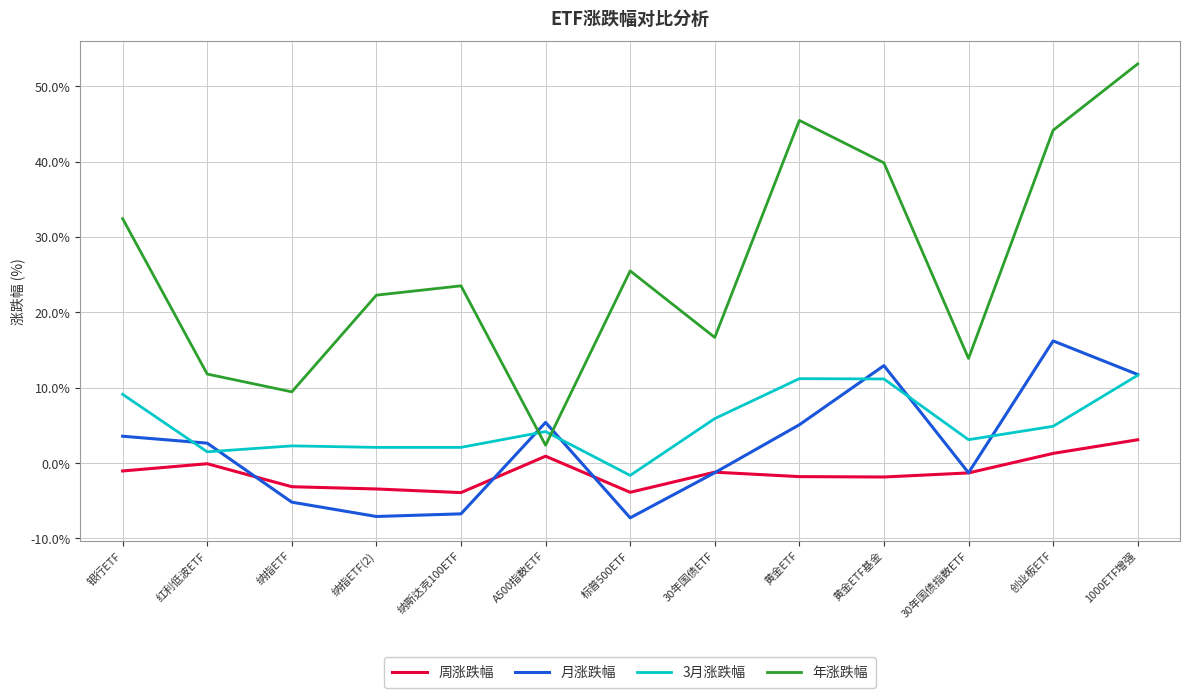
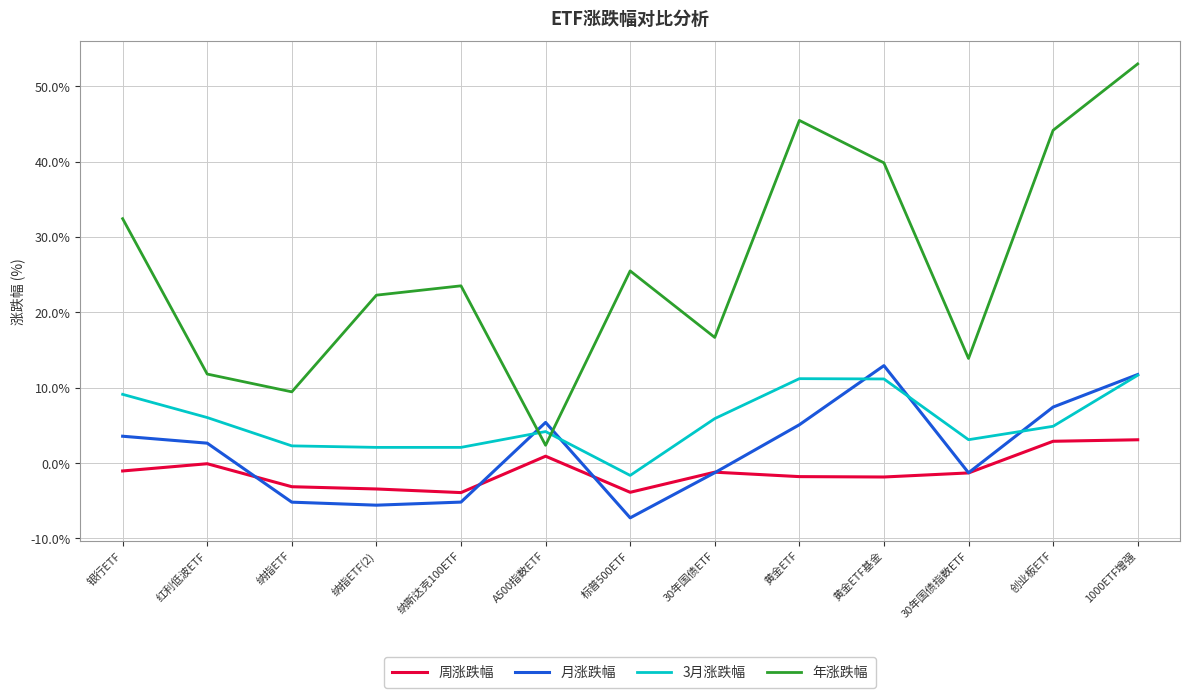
  {
    "周涨跌幅": {
      "银行ETF": "-1%",
      "红利低波ETF": "0%",
      "纳指ETF": "-3%",
      "纳指ETF(2)": "-3%",
      "纳斯达克100ETF": "-4%",
      "A500指数ETF": "1%",
      "标普500ETF": "-4%",
      "黄金ETF": "-2%",
      "黄金ETF基金": "-2%",
-     "创业板ETF": "1%",
+     "创业板ETF": "3%",
      "1000ETF增强": "3%"
    },
    "月涨跌幅": {
      "银行ETF": "4%",
      "红利低波ETF": "3%",
      "纳指ETF": "-5%",
-     "纳指ETF(2)": "-7%",
-     "纳斯达克100ETF": "-7%",
+     "纳指ETF(2)": "-6%",
+     "纳斯达克100ETF": "-5%",
      "A500指数ETF": "5%",
      "标普500ETF": "-7%",
      "黄金ETF": "5%",
      "黄金ETF基金": "13%",
-     "创业板ETF": "16%"
+     "创业板ETF": "7%"
    },
    "3月涨跌幅": {
      "银行ETF": "9%",
-     "红利低波ETF": "1%",
+     "红利低波ETF": "6%",
      "纳指ETF": "2%",
      "纳指ETF(2)": "2%",
      "纳斯达克100ETF": "2%",
      "A500指数ETF": "4%",
      "标普500ETF": "-2%",
      "30年国债ETF": "6%",
      "黄金ETF": "11%",
      "黄金ETF基金": "11%",
      "30年国债指数ETF": "3%",
      "创业板ETF": "5%"
    },
    "年涨跌幅": {
      "银行ETF": "32%",
      "红利低波ETF": "12%",
      "纳指ETF": "9%",
      "纳指ETF(2)": "22%",
      "纳斯达克100ETF": "24%",
      "A500指数ETF": "2%",
      "标普500ETF": "26%",
      "30年国债ETF": "17%",
      "黄金ETF": "45%",
      "黄金ETF基金": "40%",
      "30年国债指数ETF": "14%",
      "创业板ETF": "44%",
      "1000ETF增强": "53%"
    }
  }
